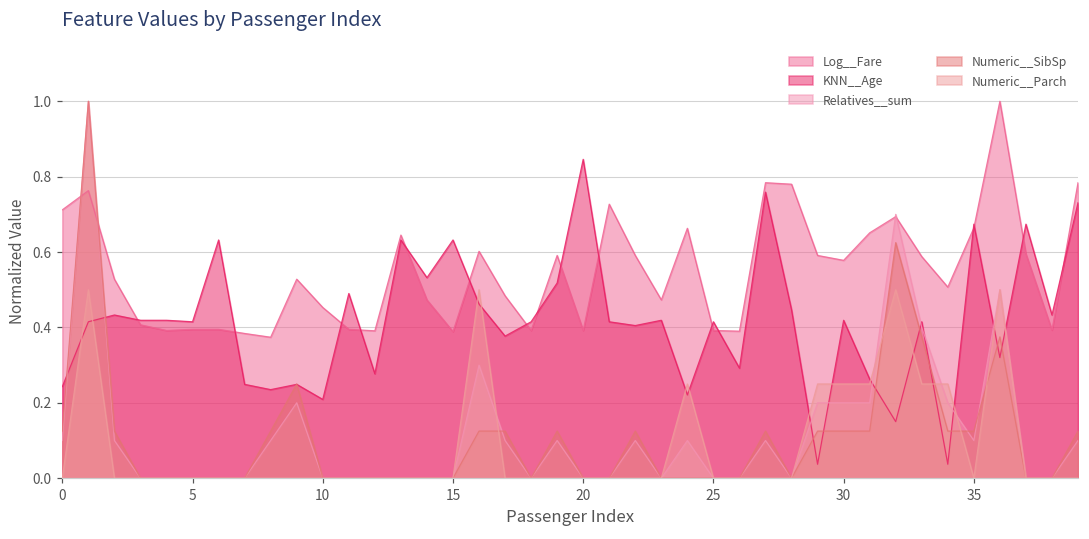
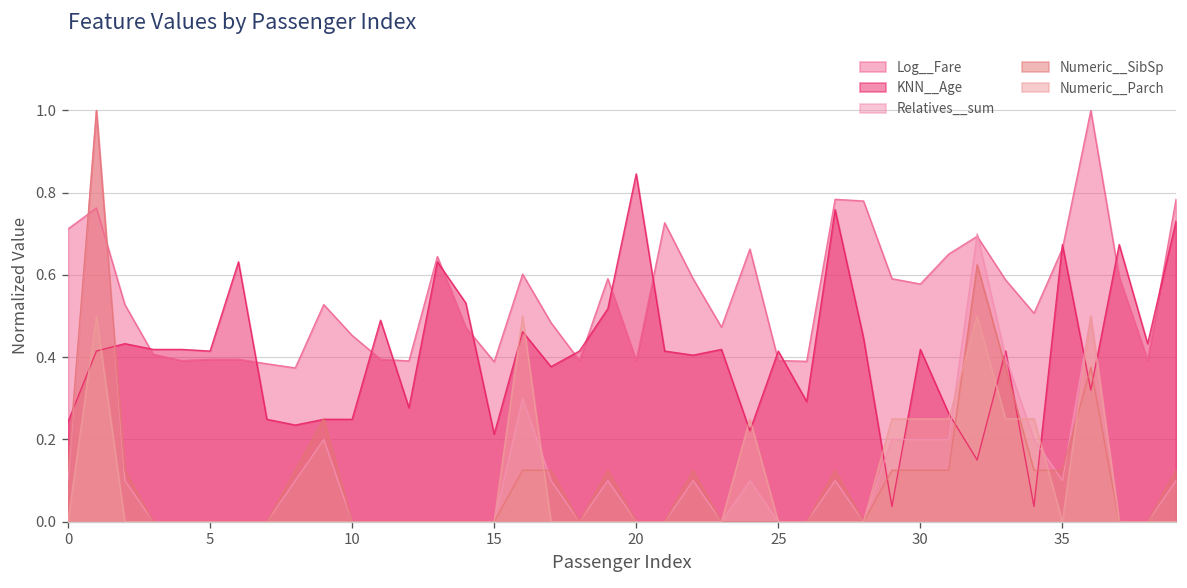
  {
    "KNN__Age": {
      "0": 0.24,
      "5": 0.42,
-     "10": 0.21,
-     "15": 0.63,
+     "10": 0.25,
+     "15": 0.21,
      "20": 0.85,
      "25": 0.42,
      "30": 0.42,
      "35": 0.67
    }
  }
